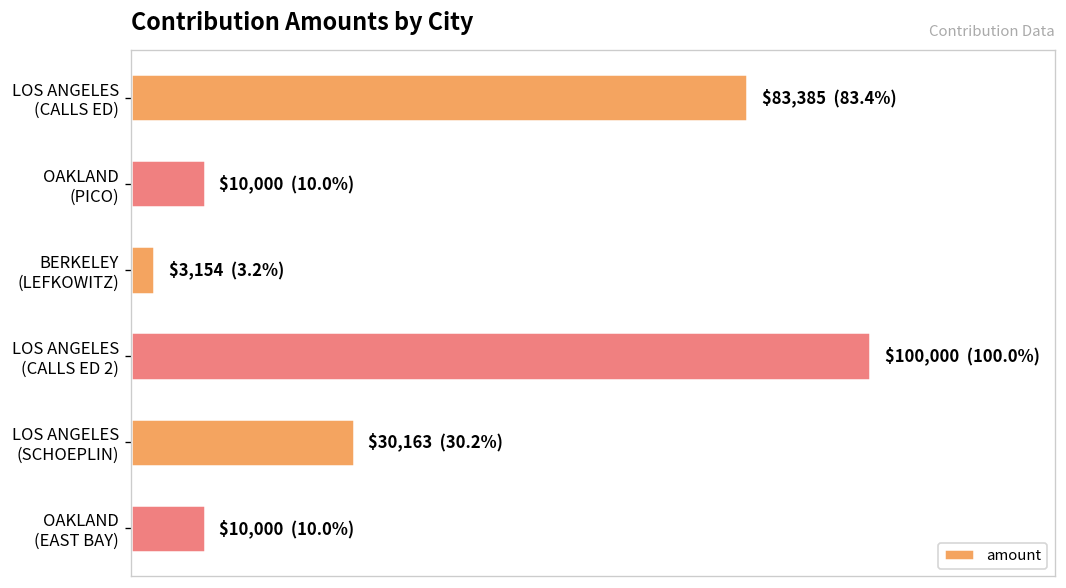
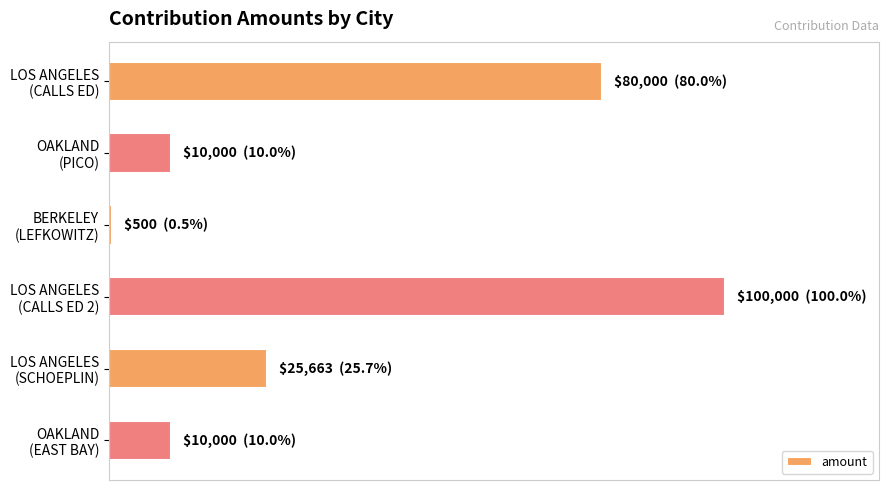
  {
-   "LOS ANGELES (CALLS ED)": "$83,385 (83.4%)",
+   "LOS ANGELES (CALLS ED)": "$80,000 (80.0%)",
    "OAKLAND (PICO)": "$10,000",
-   "BERKELEY (LEFKOWITZ)": "$3,154 (3.2%)",
+   "BERKELEY (LEFKOWITZ)": "$500 (0.5%)",
    "LOS ANGELES (CALLS ED 2)": "$100,000",
-   "LOS ANGELES (SCHOEPLIN)": "$30,163 (30.2%)",
+   "LOS ANGELES (SCHOEPLIN)": "$25,663 (25.7%)",
    "OAKLAND (EAST BAY)": "$10,000"
  }
